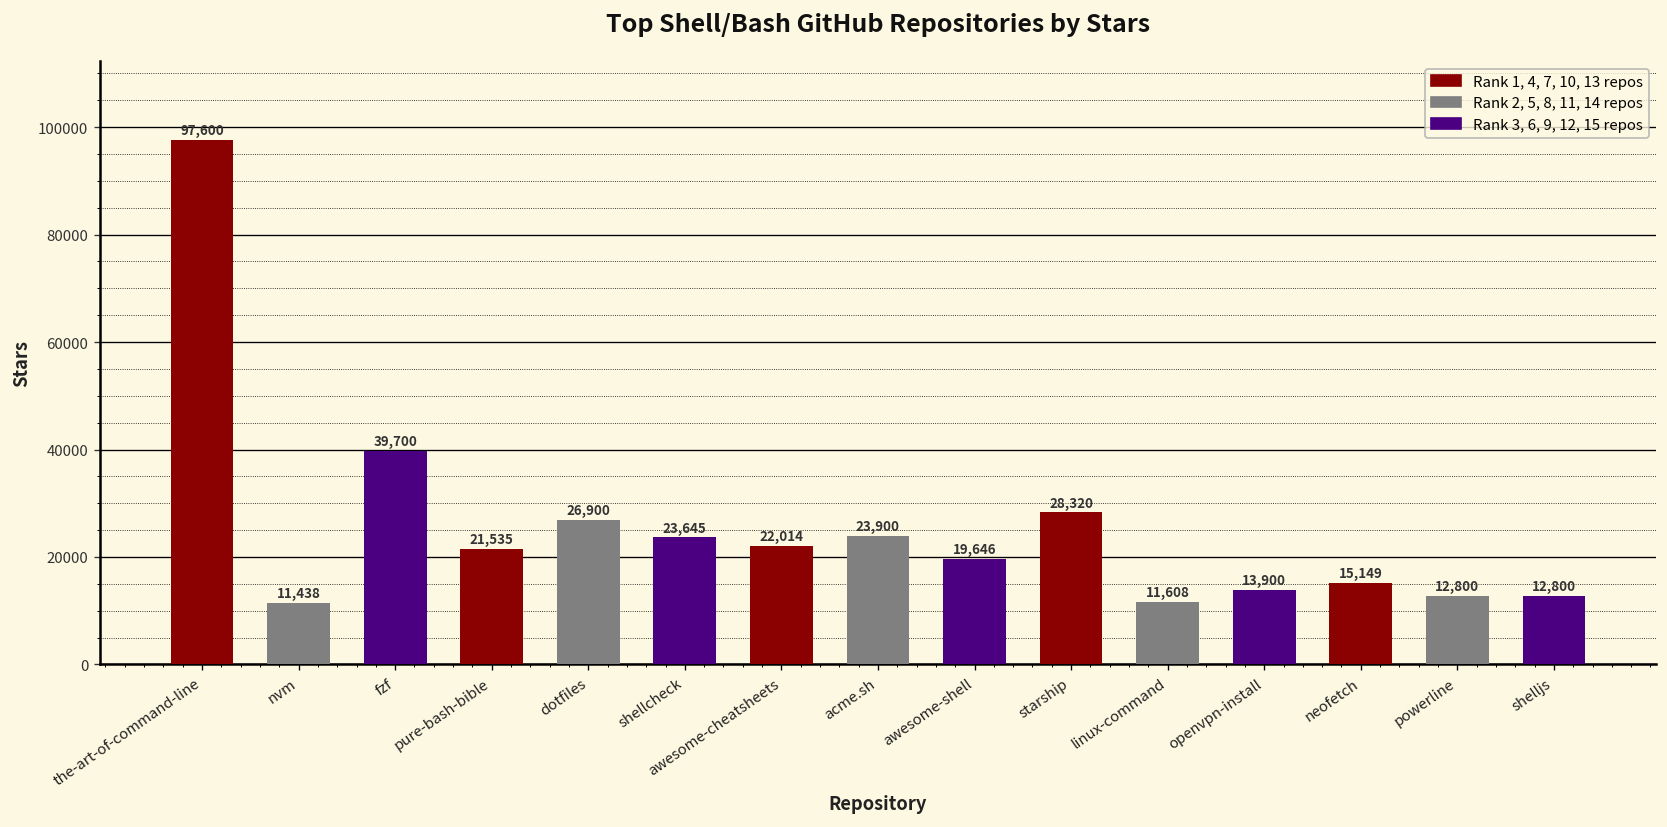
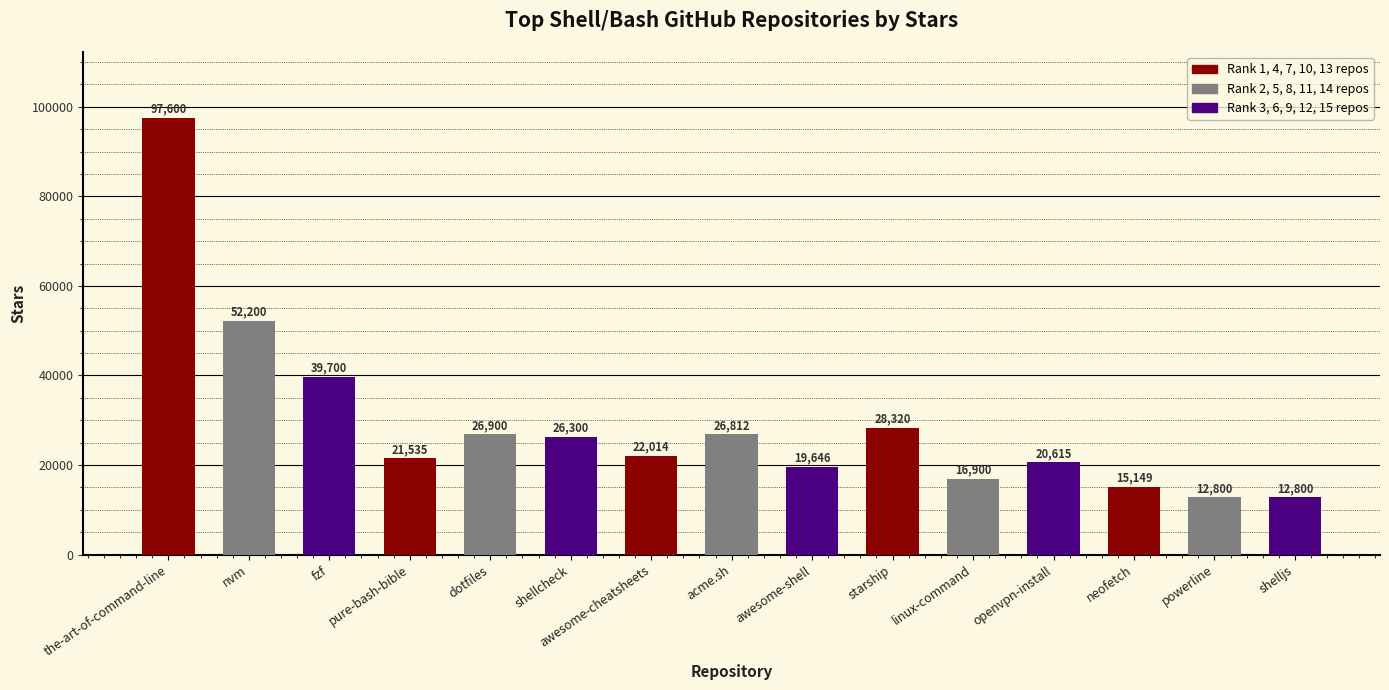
  {
    "the-art-of-command-line": "97,600",
-   "nvm": "11,438",
+   "nvm": "52,200",
    "fzf": "39,700",
    "pure-bash-bible": "21,535",
    "dotfiles": "26,900",
-   "shellcheck": "23,645",
+   "shellcheck": "26,300",
    "awesome-cheatsheets": "22,014",
-   "acme.sh": "23,900",
+   "acme.sh": "26,812",
    "awesome-shell": "19,646",
    "starship": "28,320",
-   "linux-command": "11,608",
-   "openvpn-install": "13,900",
+   "linux-command": "16,900",
+   "openvpn-install": "20,615",
    "neofetch": "15,149",
    "powerline": "12,800",
    "shelljs": "12,800"
  }
